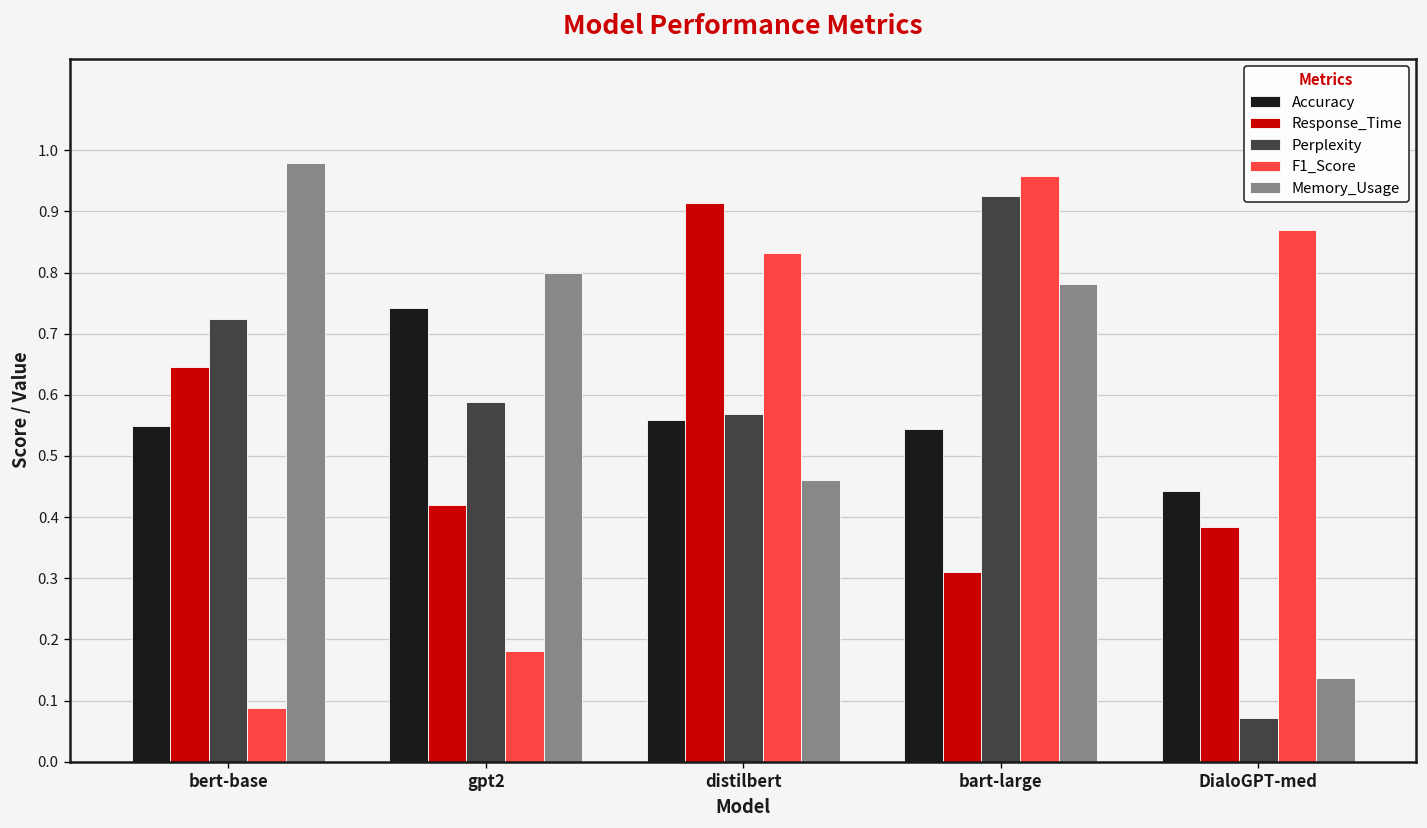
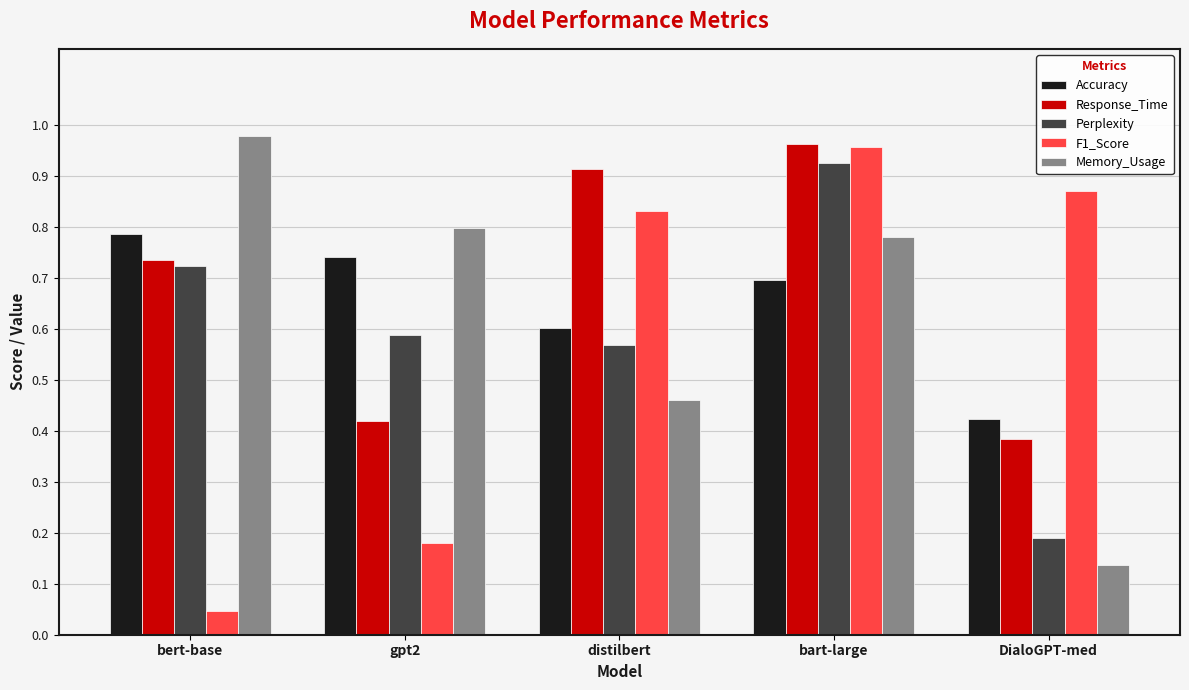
  {
    "Accuracy": {
-     "bert-base": 0.55,
+     "bert-base": 0.79,
      "gpt2": 0.74,
-     "distilbert": 0.56,
-     "bart-large": 0.54,
-     "DialoGPT-med": 0.44
+     "distilbert": 0.60,
+     "bart-large": 0.70,
+     "DialoGPT-med": 0.42
    },
    "Response_Time": {
-     "bert-base": 0.65,
+     "bert-base": 0.73,
      "gpt2": 0.42,
      "distilbert": 0.91,
-     "bart-large": 0.31,
+     "bart-large": 0.96,
      "DialoGPT-med": 0.38
    },
    "Perplexity": {
      "bert-base": 0.72,
      "gpt2": 0.59,
      "distilbert": 0.57,
      "bart-large": 0.93,
-     "DialoGPT-med": 0.07
+     "DialoGPT-med": 0.19
    },
    "F1_Score": {
-     "bert-base": 0.09,
+     "bert-base": 0.05,
      "gpt2": 0.18,
      "distilbert": 0.83,
      "bart-large": 0.96,
      "DialoGPT-med": 0.87
    },
    "Memory_Usage": {
      "bert-base": 0.98,
      "gpt2": 0.80,
      "distilbert": 0.46,
      "bart-large": 0.78,
      "DialoGPT-med": 0.14
    }
  }
